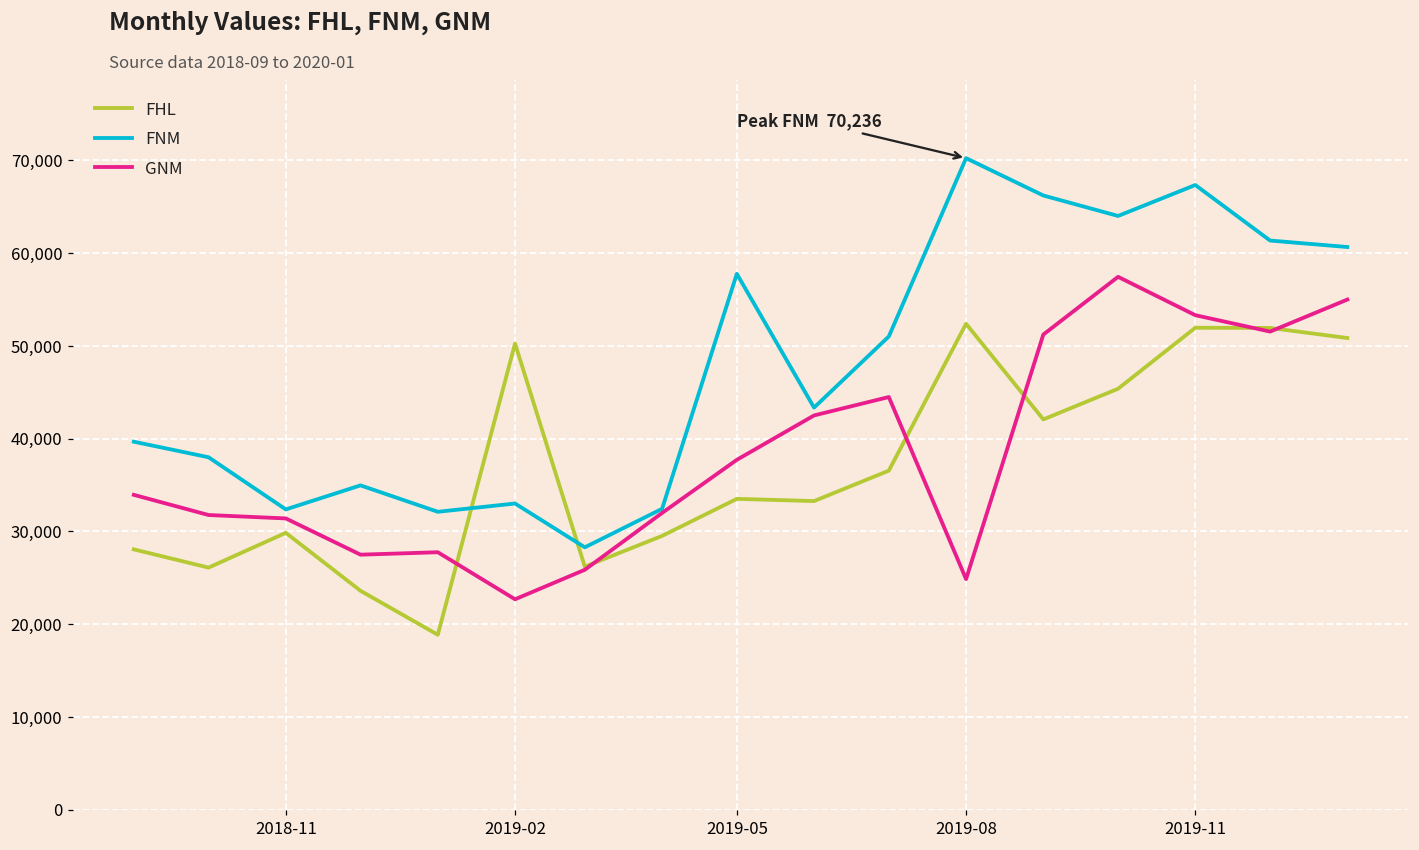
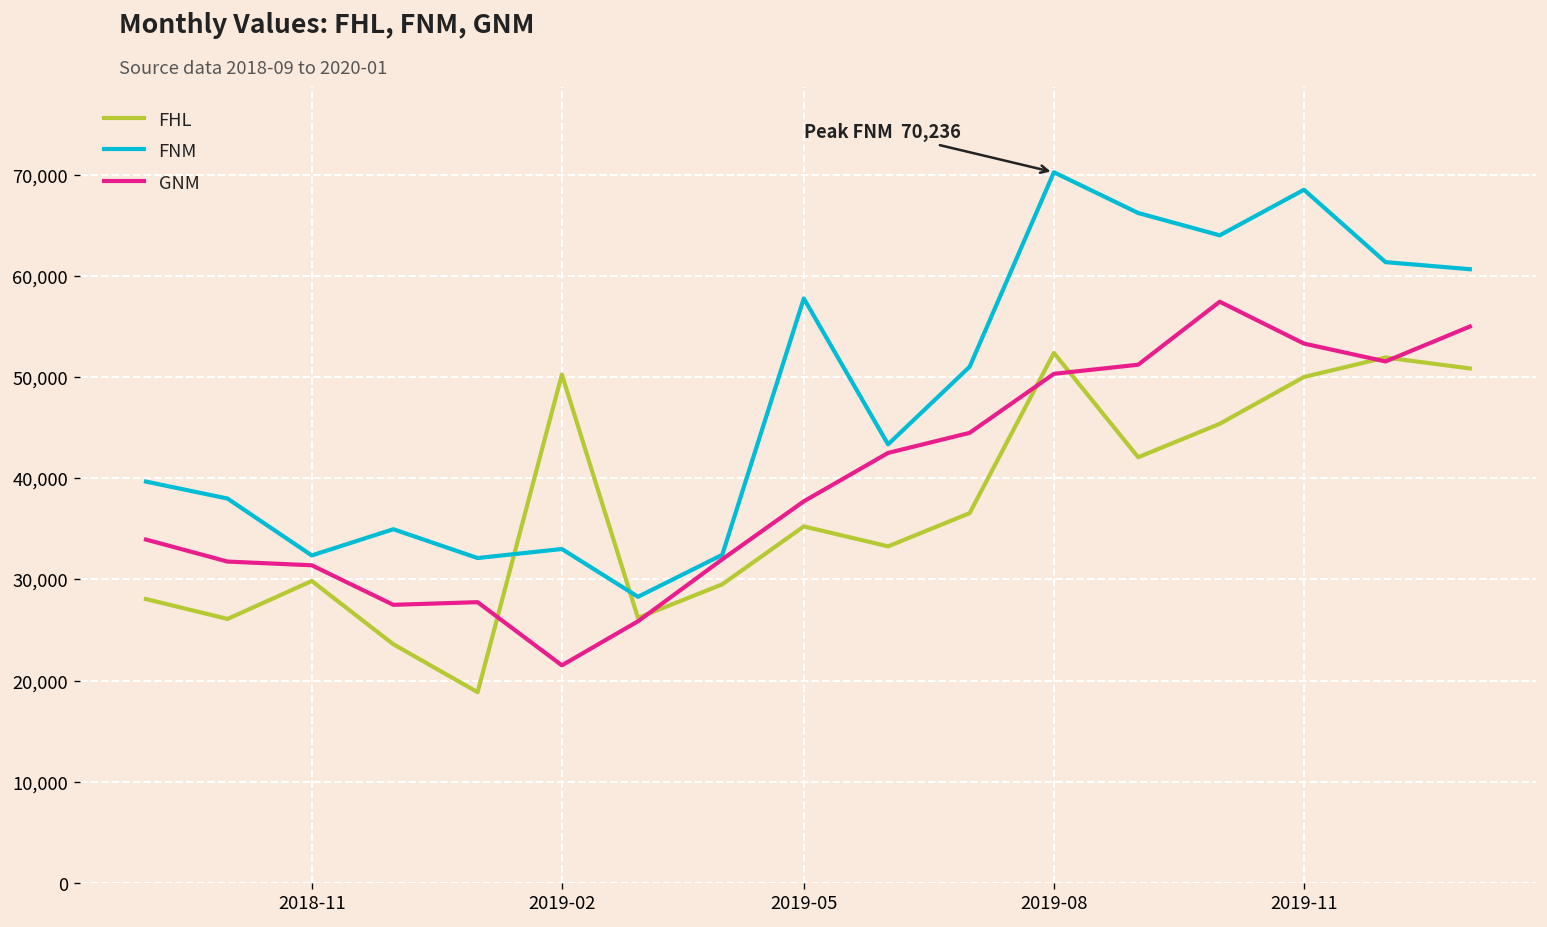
  {
    "FHL": {
      "2018-11": "30,000",
      "2019-02": "50,000",
-     "2019-05": "34,000",
+     "2019-05": "35,000",
      "2019-08": "52,000",
-     "2019-11": "52,000"
+     "2019-11": "50,000"
    },
    "FNM": {
      "2018-11": "32,000",
      "2019-02": "33,000",
      "2019-05": "58,000",
-     "2019-11": "67,000"
+     "2019-11": "69,000"
    },
    "GNM": {
      "2018-11": "31,000",
-     "2019-02": "23,000",
+     "2019-02": "22,000",
      "2019-05": "38,000",
-     "2019-08": "25,000",
+     "2019-08": "50,000",
      "2019-11": "53,000"
    }
  }
